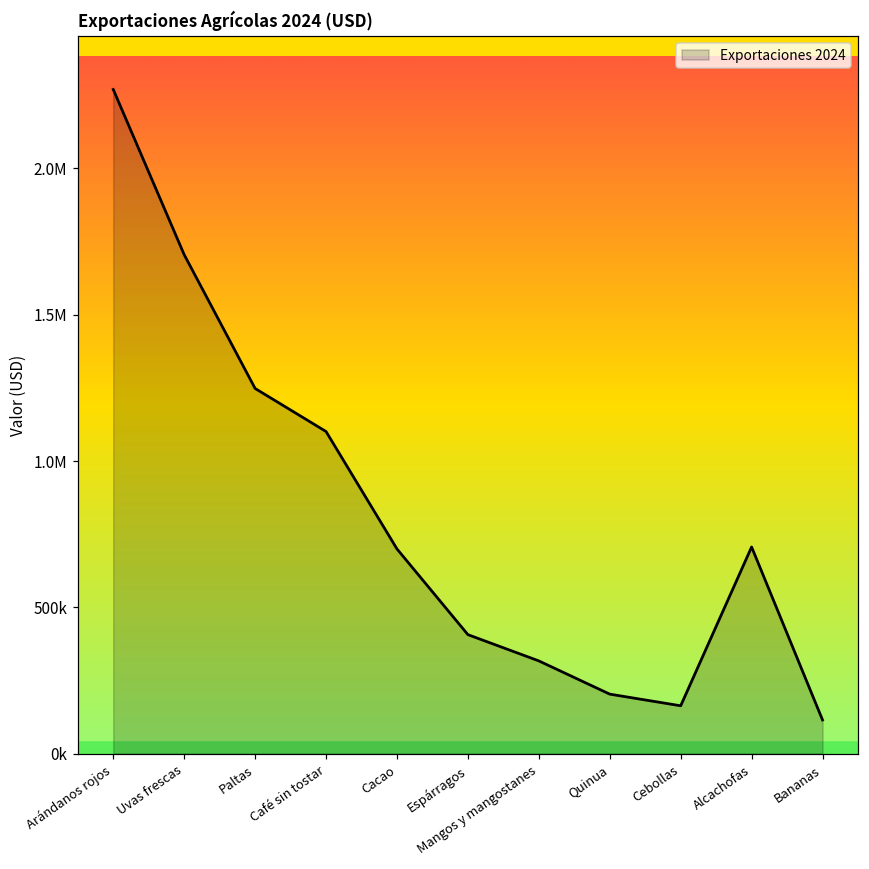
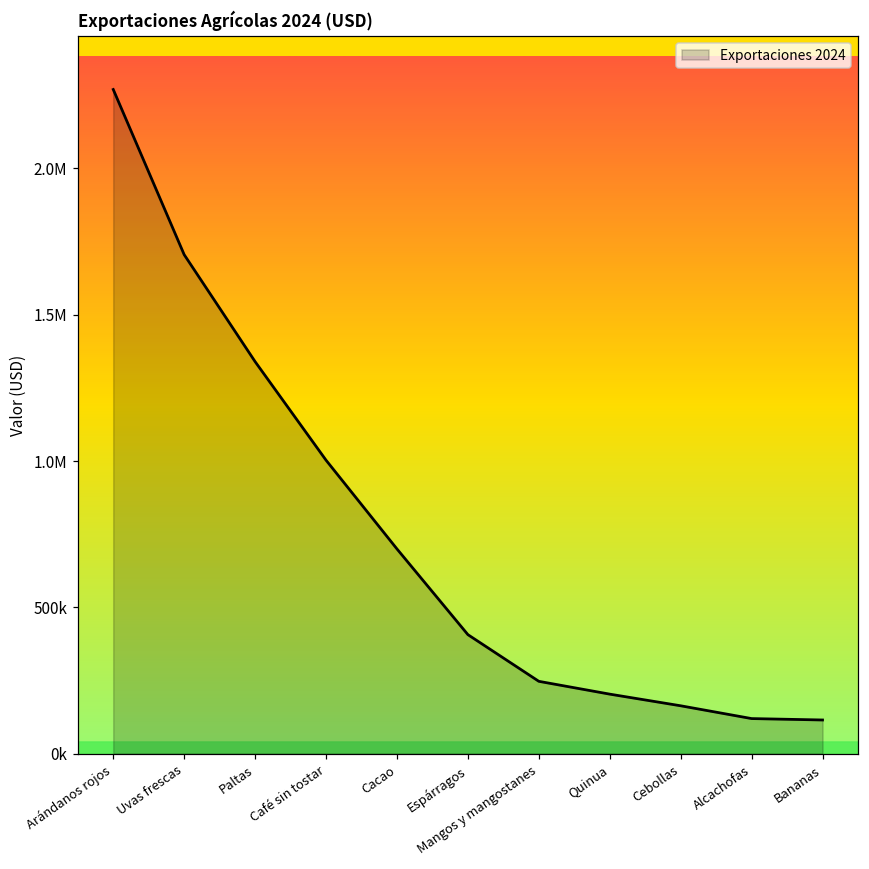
  {
    "Arándanos rojos": 2270000,
    "Uvas frescas": 1710000,
-   "Paltas": 1250000,
-   "Café sin tostar": 1100000,
+   "Paltas": 1340000,
+   "Café sin tostar": 1000000,
    "Cacao": 700000,
    "Espárragos": 410000,
-   "Mangos y mangostanes": 320000,
+   "Mangos y mangostanes": 250000,
    "Quinua": 200000,
    "Cebollas": 160000,
-   "Alcachofas": 710000,
+   "Alcachofas": 120000,
    "Bananas": 120000
  }
